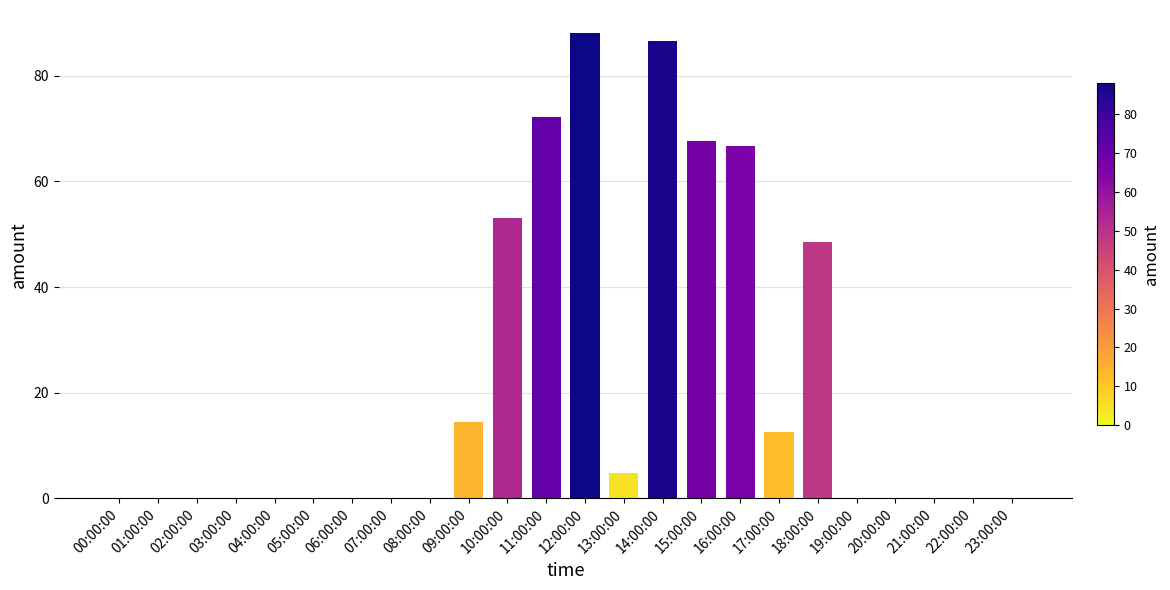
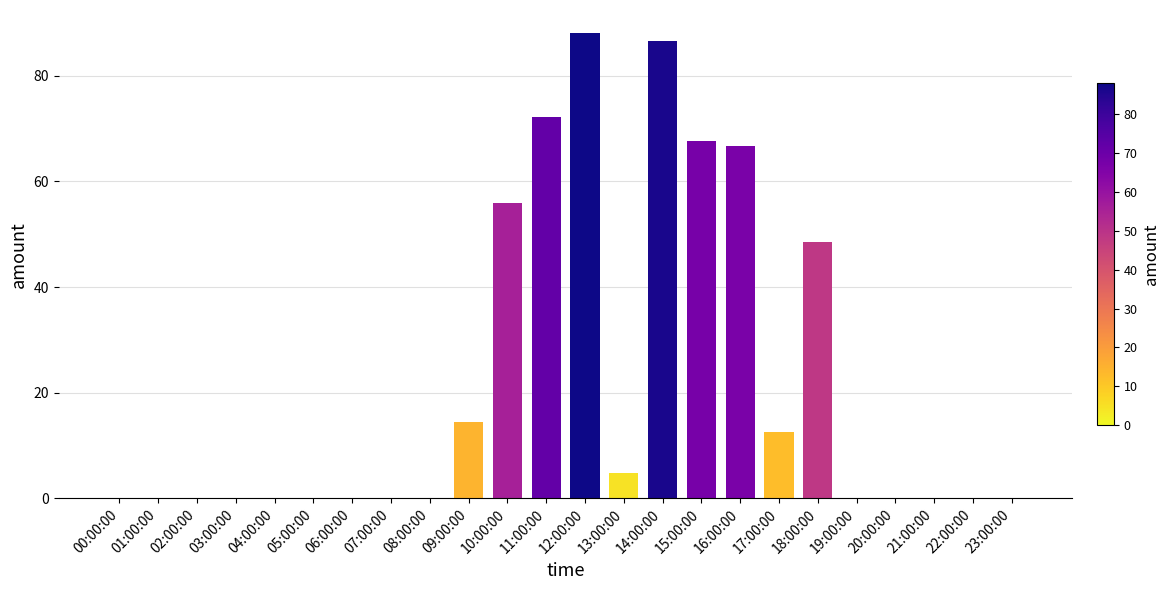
  {
    "00:00:00": 0,
    "01:00:00": 0,
    "02:00:00": 0,
    "03:00:00": 0,
    "04:00:00": 0,
    "05:00:00": 0,
    "06:00:00": 0,
    "07:00:00": 0,
    "08:00:00": 0,
    "09:00:00": 15,
-   "10:00:00": 53,
+   "10:00:00": 56,
    "11:00:00": 72,
    "12:00:00": 88,
    "13:00:00": 5,
    "14:00:00": 87,
    "15:00:00": 68,
    "16:00:00": 67,
    "17:00:00": 13,
    "18:00:00": 49,
    "19:00:00": 0,
    "20:00:00": 0,
    "21:00:00": 0,
    "22:00:00": 0,
    "23:00:00": 0
  }
